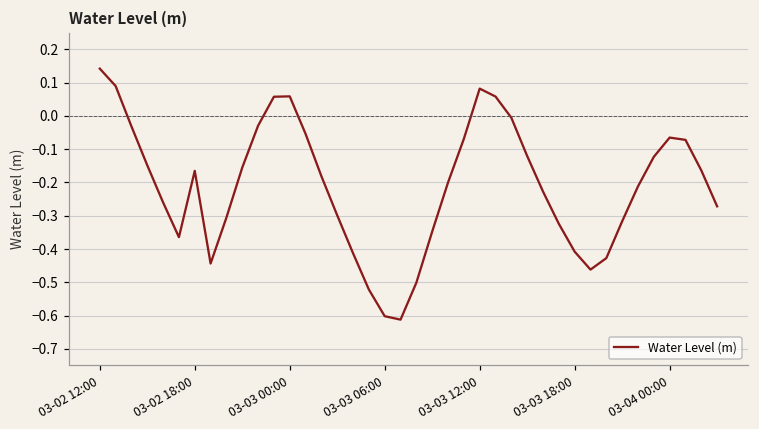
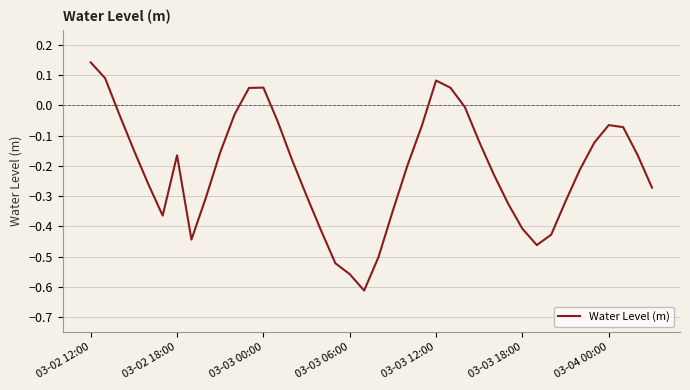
  {
    "03-02 12:00": 0.14,
    "03-02 18:00": -0.17,
    "03-03 00:00": 0.06,
-   "03-03 06:00": -0.60,
+   "03-03 06:00": -0.56,
    "03-03 12:00": 0.08,
    "03-03 18:00": -0.41,
    "03-04 00:00": -0.07
  }
